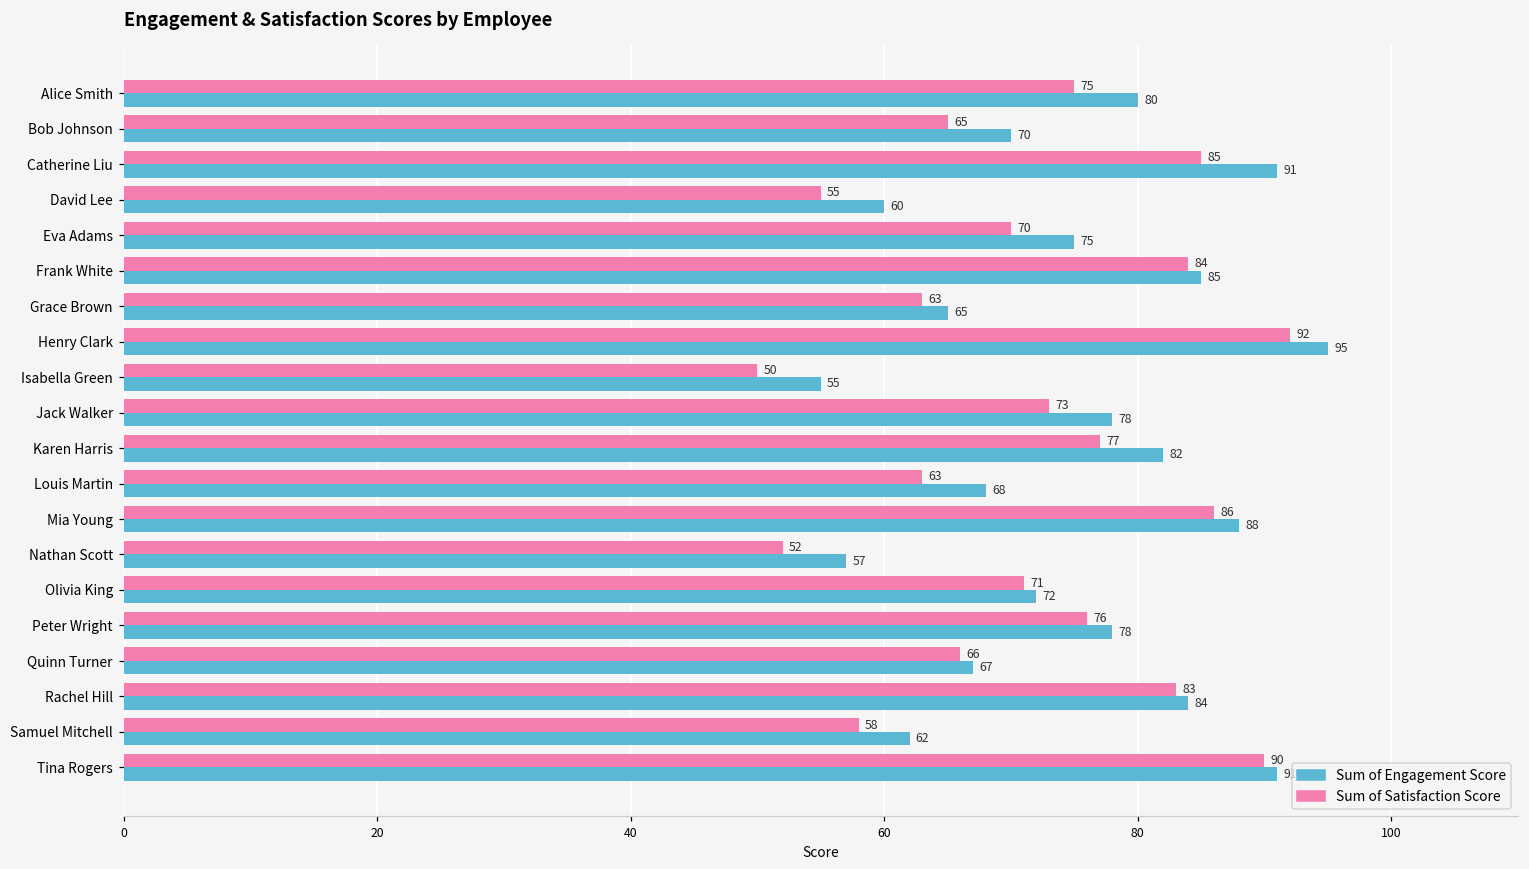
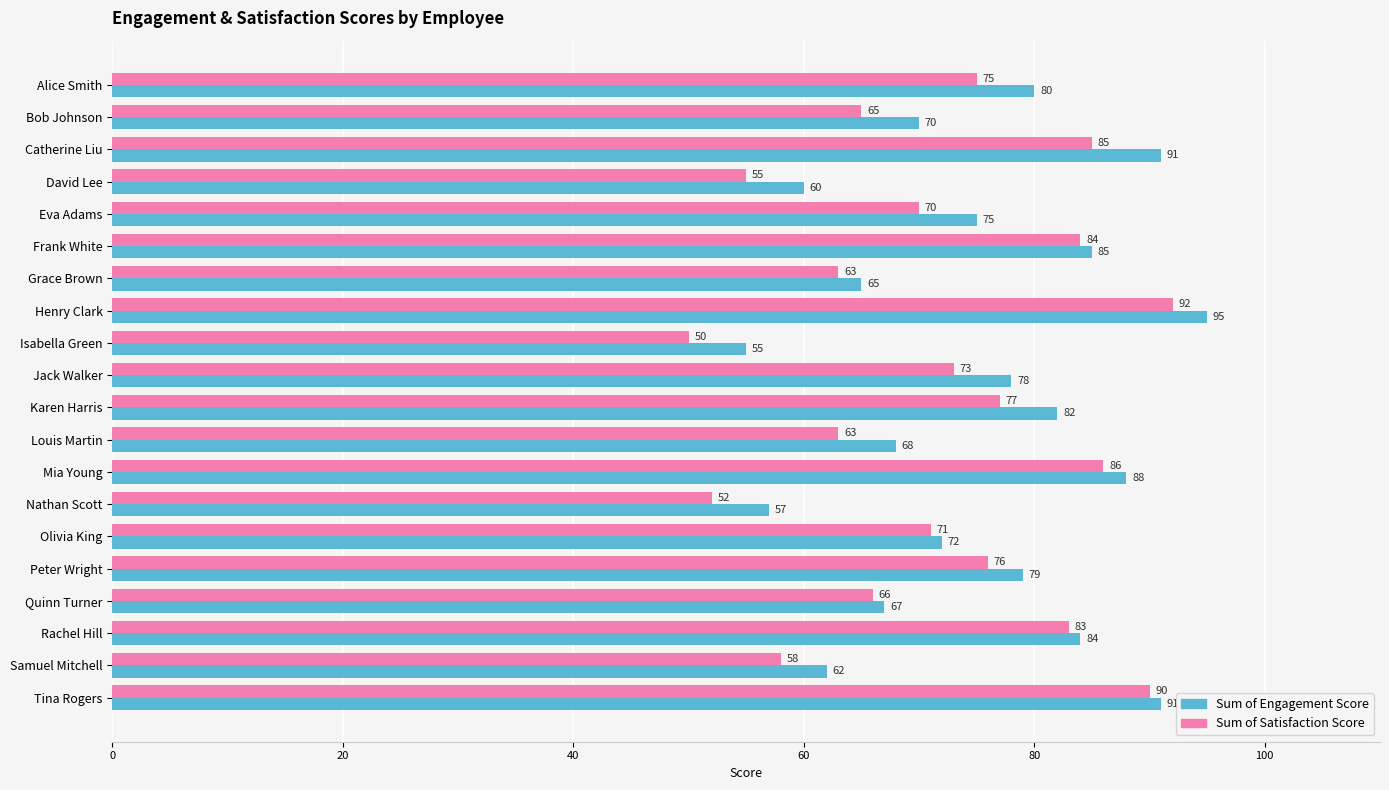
  {
    "Sum of Engagement Score": {
      "Alice Smith": 80,
      "Bob Johnson": 70,
      "Catherine Liu": 91,
      "David Lee": 60,
      "Eva Adams": 75,
      "Frank White": 85,
      "Grace Brown": 65,
      "Henry Clark": 95,
      "Isabella Green": 55,
      "Jack Walker": 78,
      "Karen Harris": 82,
      "Louis Martin": 68,
      "Mia Young": 88,
      "Nathan Scott": 57,
      "Olivia King": 72,
-     "Peter Wright": 78,
+     "Peter Wright": 79,
      "Quinn Turner": 67,
      "Rachel Hill": 84,
      "Samuel Mitchell": 62
    },
    "Sum of Satisfaction Score": {
      "Alice Smith": 75,
      "Bob Johnson": 65,
      "Catherine Liu": 85,
      "David Lee": 55,
      "Eva Adams": 70,
      "Frank White": 84,
      "Grace Brown": 63,
      "Henry Clark": 92,
      "Isabella Green": 50,
      "Jack Walker": 73,
      "Karen Harris": 77,
      "Louis Martin": 63,
      "Mia Young": 86,
      "Nathan Scott": 52,
      "Olivia King": 71,
      "Peter Wright": 76,
      "Quinn Turner": 66,
      "Rachel Hill": 83,
      "Samuel Mitchell": 58,
      "Tina Rogers": 90
    }
  }
